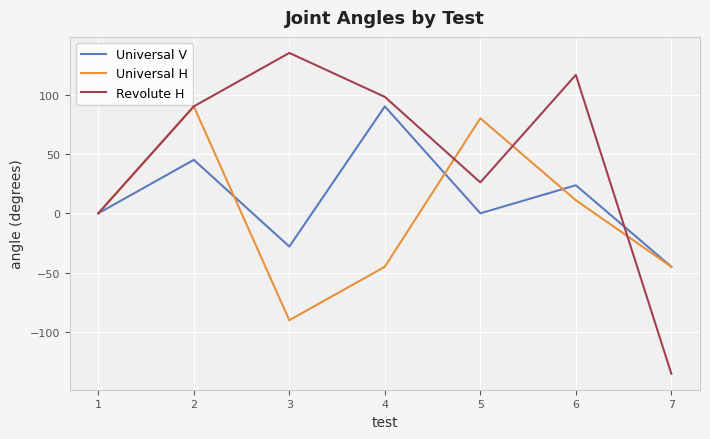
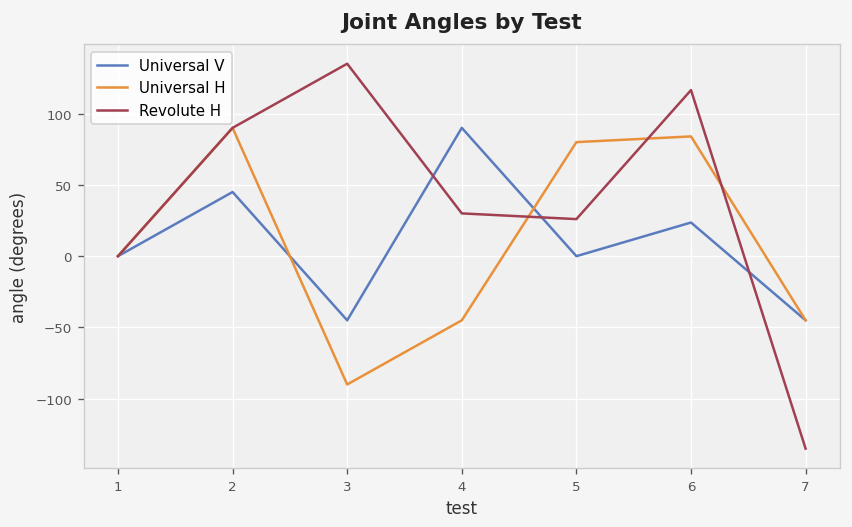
  {
    "Universal V": {
      "2": 45,
-     "3": -28,
+     "3": -45,
      "4": 90,
      "5": 0,
      "6": 24
    },
    "Universal H": {
      "3": -90,
      "4": -45,
      "5": 80,
-     "6": 11
+     "6": 84
    },
    "Revolute H": {
      "3": 135,
-     "4": 98,
+     "4": 30,
      "5": 26,
      "6": 117,
      "7": -135
    }
  }
